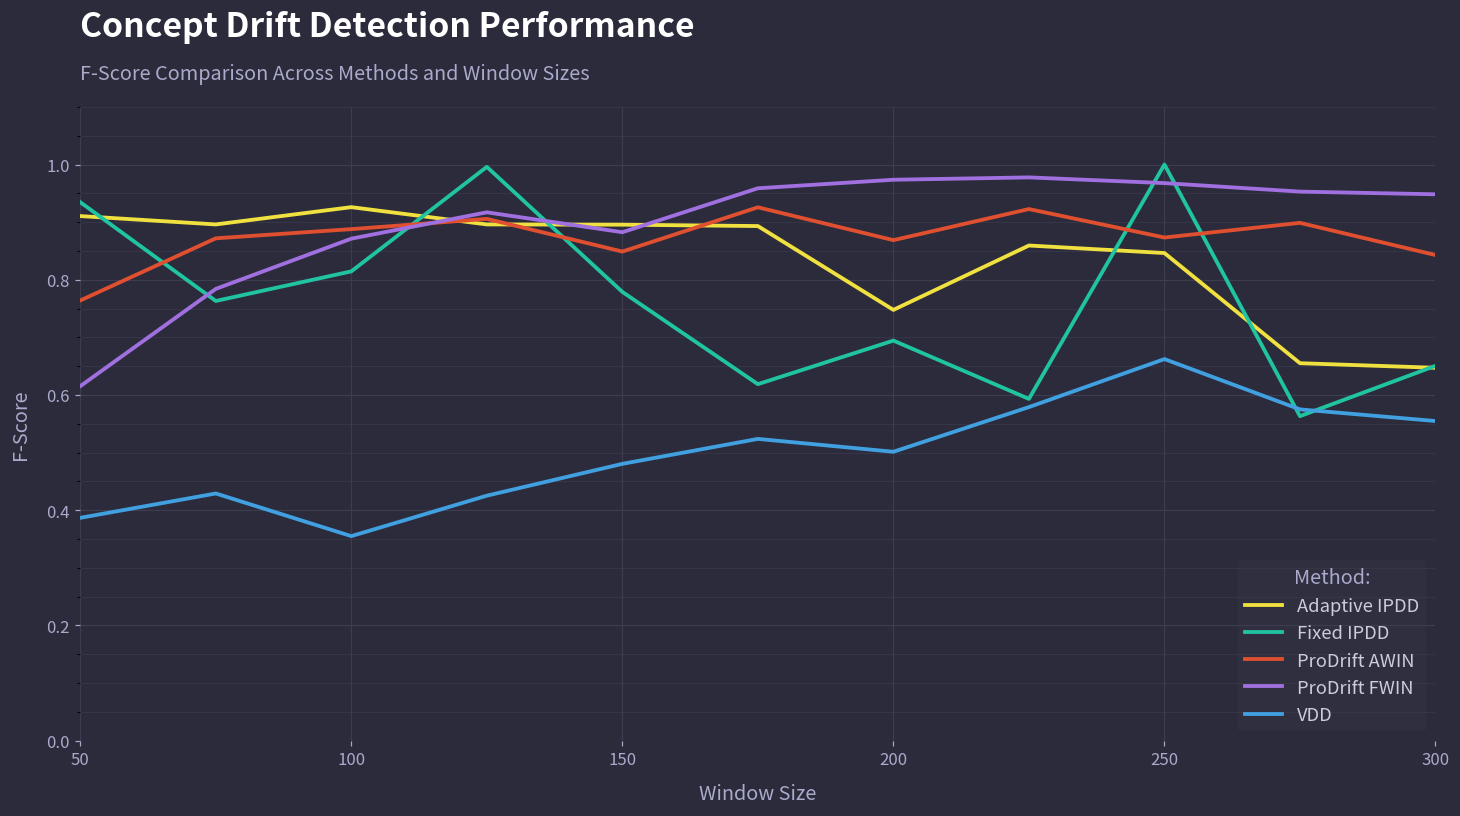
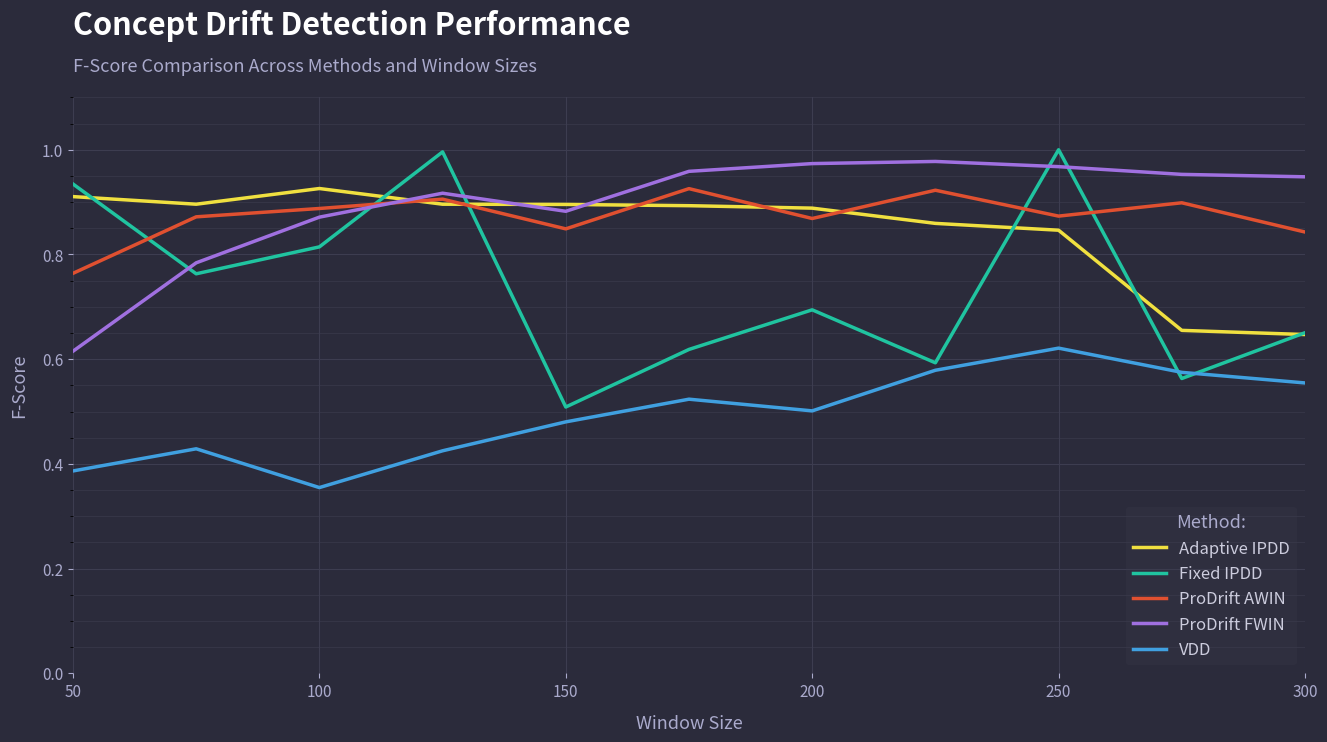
  {
    "Adaptive IPDD": {
      "50": 0.91,
      "100": 0.93,
      "150": 0.90,
-     "200": 0.75,
+     "200": 0.89,
      "250": 0.85
    },
    "Fixed IPDD": {
      "50": 0.93,
      "100": 0.81,
-     "150": 0.78,
+     "150": 0.51,
      "200": 0.69,
      "250": 1.00
    },
    "ProDrift AWIN": {
      "50": 0.76,
      "100": 0.89,
      "150": 0.85,
      "200": 0.87,
      "250": 0.87,
      "300": 0.84
    },
    "ProDrift FWIN": {
      "50": 0.62,
      "100": 0.87,
      "150": 0.88,
      "200": 0.97,
      "250": 0.97,
      "300": 0.95
    },
    "VDD": {
      "50": 0.39,
      "100": 0.35,
      "150": 0.48,
      "200": 0.50,
-     "250": 0.66,
+     "250": 0.62,
      "300": 0.55
    }
  }
